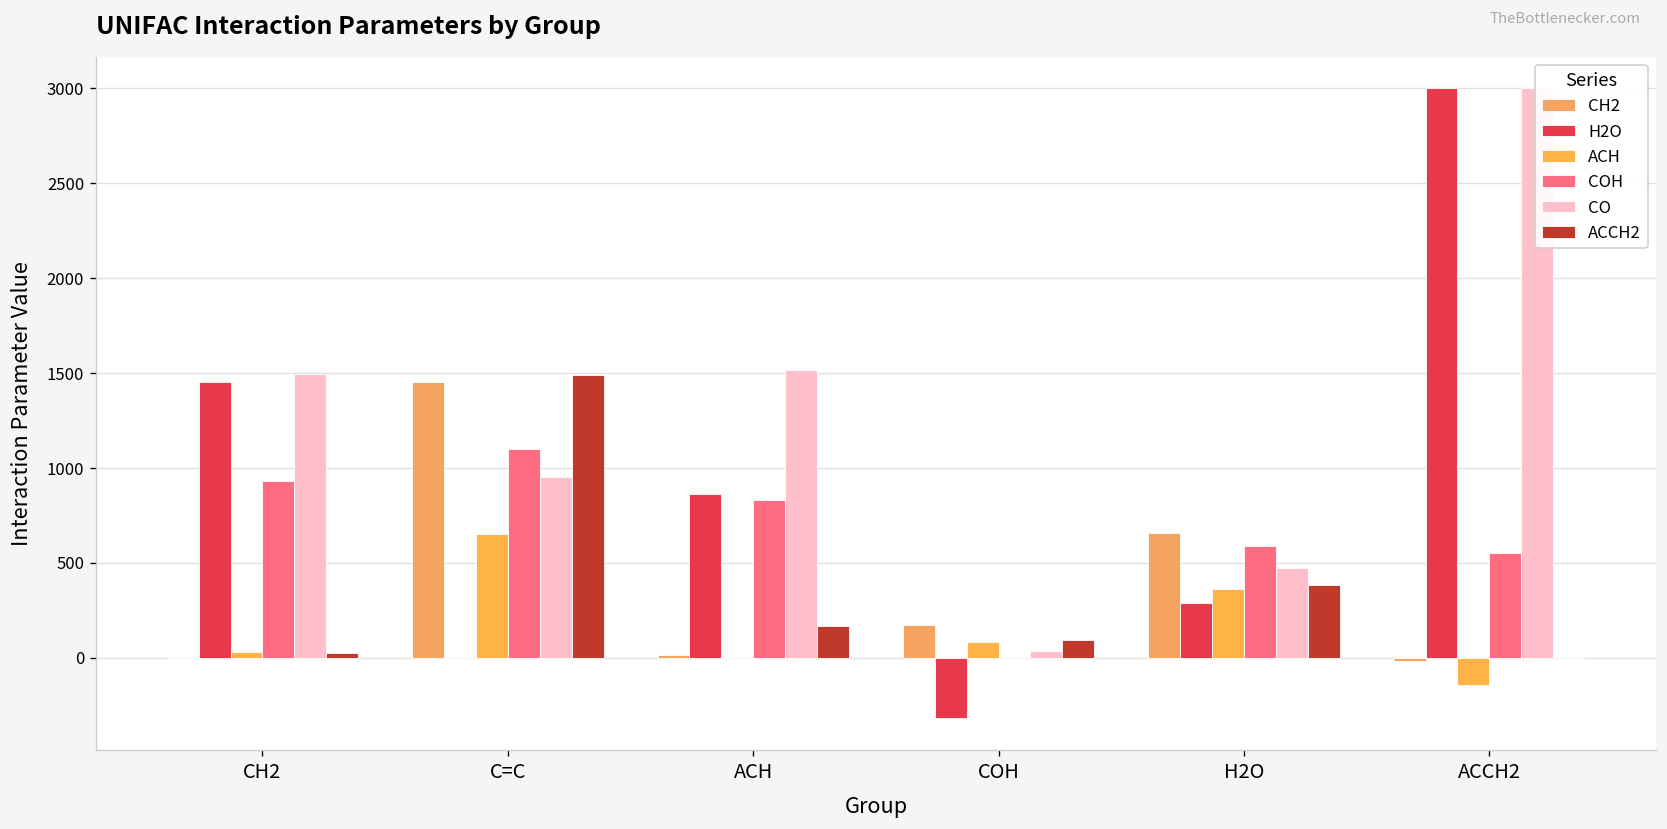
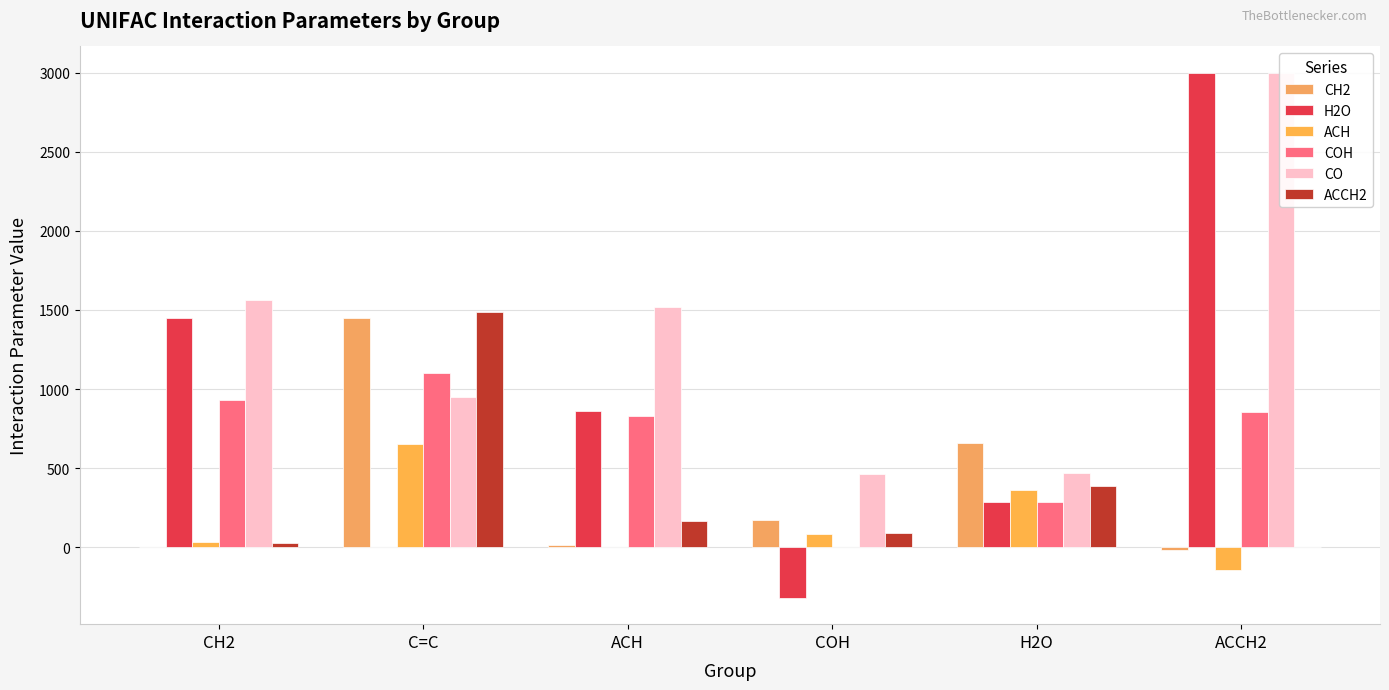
  {
    "COH": {
      "CH2": 930,
      "C=C": 1100,
      "ACH": 830,
      "COH": 0,
-     "H2O": 590,
-     "ACCH2": 550
+     "H2O": 290,
+     "ACCH2": 860
    },
    "CO": {
-     "CH2": 1490,
+     "CH2": 1570,
      "C=C": 950,
      "ACH": 1520,
-     "COH": 40,
+     "COH": 460,
      "H2O": 470
    }
  }
